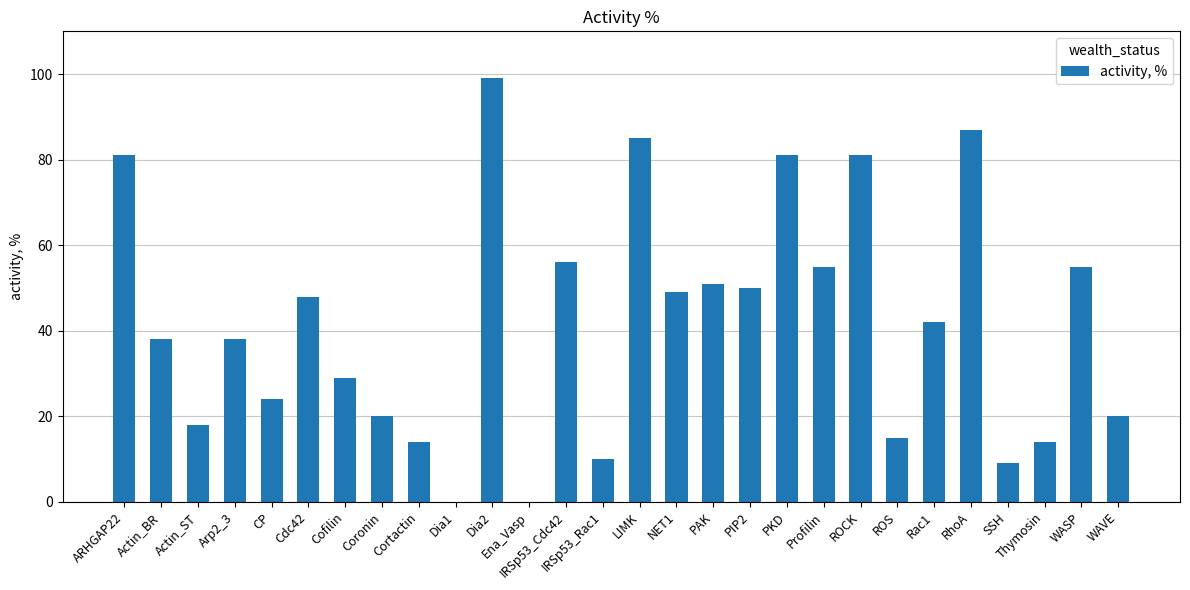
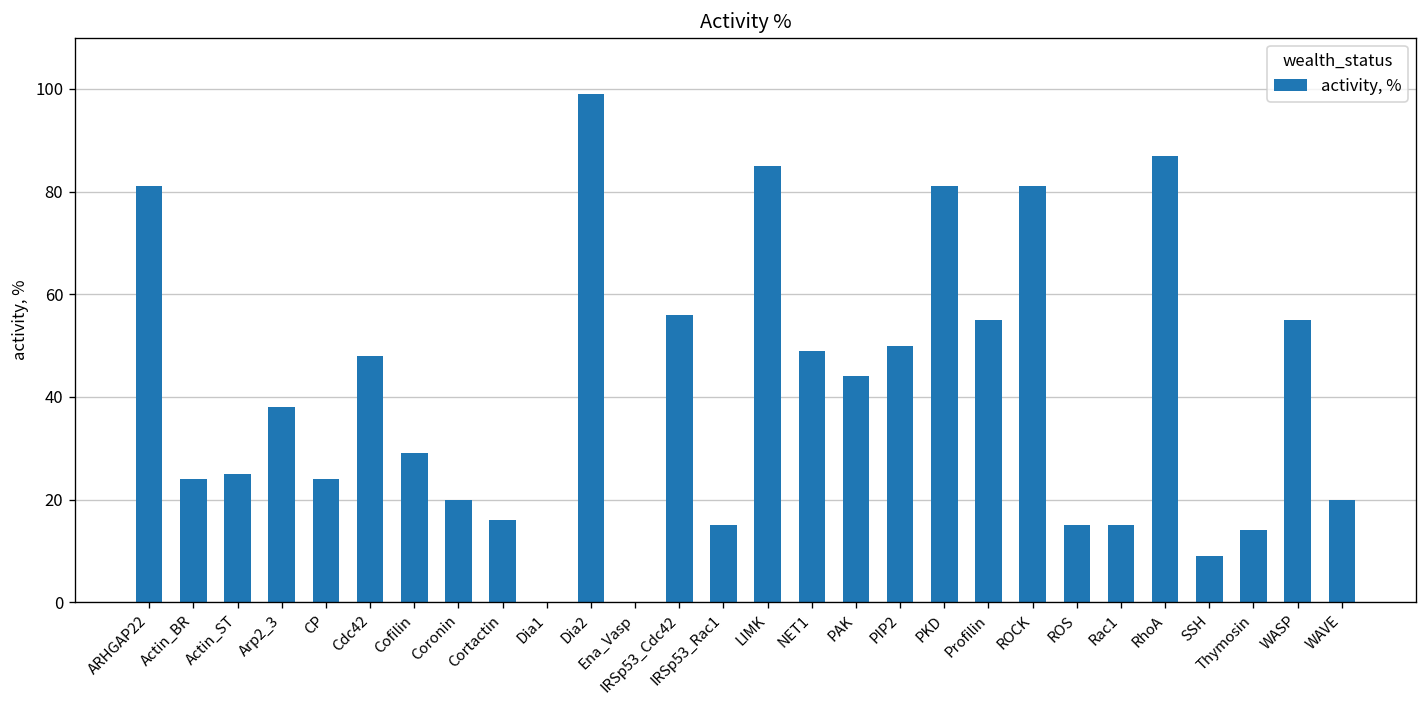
  {
    "ARHGAP22": 81,
-   "Actin_BR": 38,
-   "Actin_ST": 18,
+   "Actin_BR": 24,
+   "Actin_ST": 25,
    "Arp2_3": 38,
    "CP": 24,
    "Cdc42": 48,
    "Cofilin": 29,
    "Coronin": 20,
-   "Cortactin": 14,
+   "Cortactin": 16,
    "Dia1": 0,
    "Dia2": 99,
    "Ena_Vasp": 0,
    "IRSp53_Cdc42": 56,
-   "IRSp53_Rac1": 10,
+   "IRSp53_Rac1": 15,
    "LIMK": 85,
    "NET1": 49,
-   "PAK": 51,
+   "PAK": 44,
    "PIP2": 50,
    "PKD": 81,
    "Profilin": 55,
    "ROCK": 81,
    "ROS": 15,
-   "Rac1": 42,
+   "Rac1": 15,
    "RhoA": 87,
    "SSH": 9,
    "Thymosin": 14,
    "WASP": 55,
    "WAVE": 20
  }
